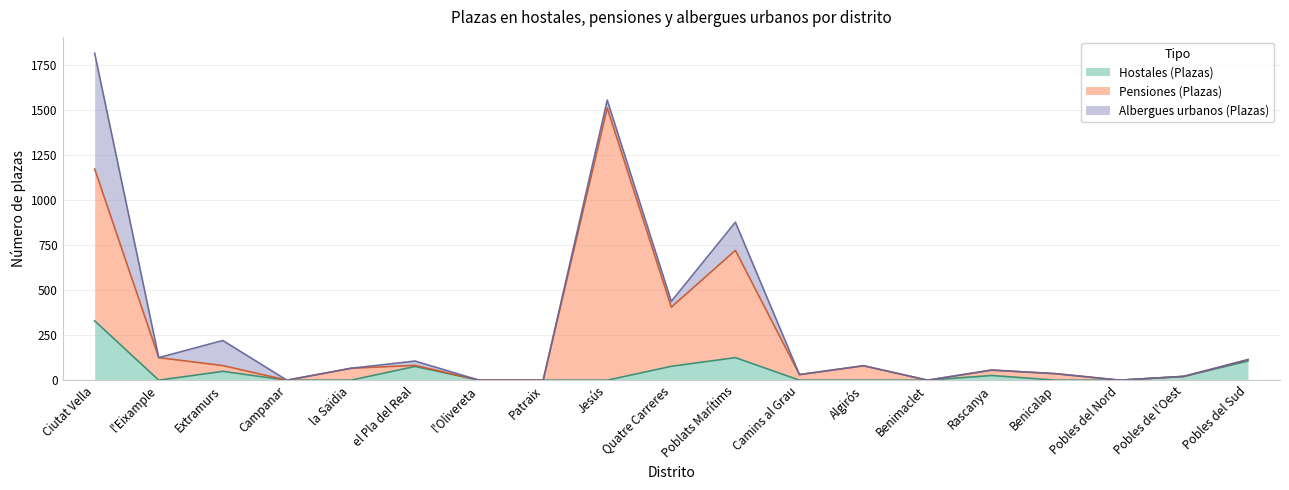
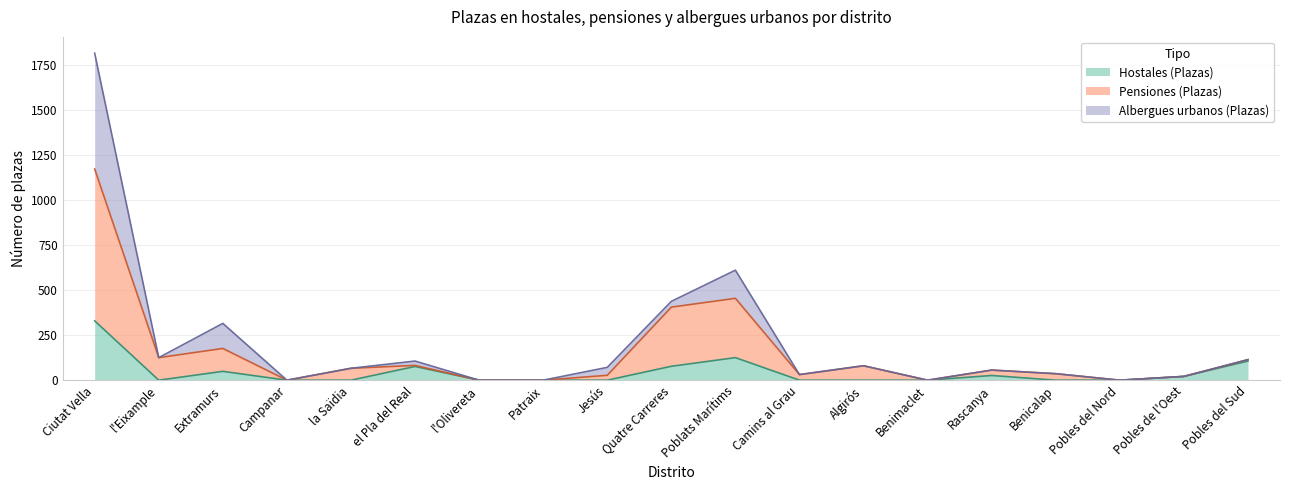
  {
    "Pensiones (Plazas)": {
      "Ciutat Vella": 840,
-     "Extramurs": 30,
-     "Jesús": 1510,
+     "Extramurs": 130,
+     "Jesús": 30,
      "Quatre Carreres": 330,
-     "Poblats Marítims": 600
+     "Poblats Marítims": 330
    }
  }
